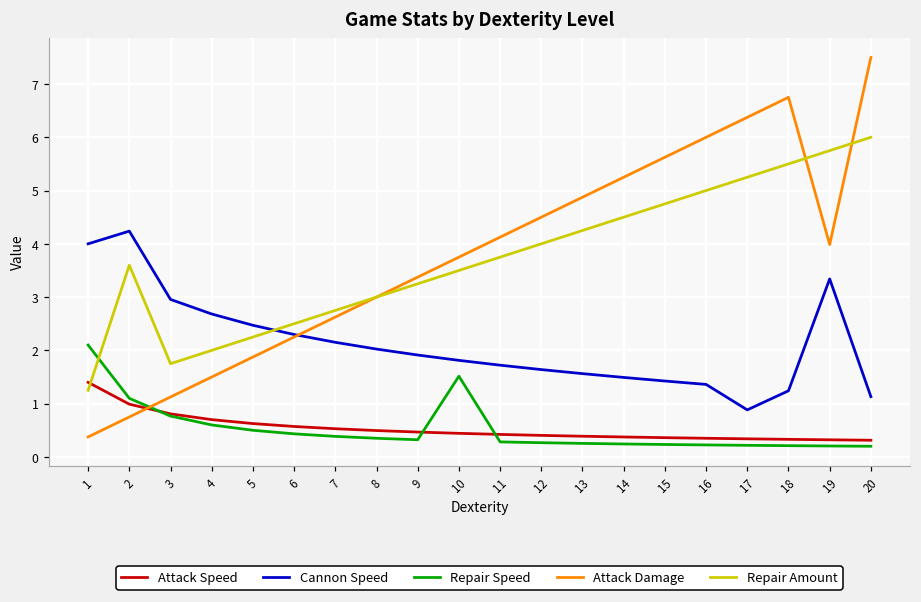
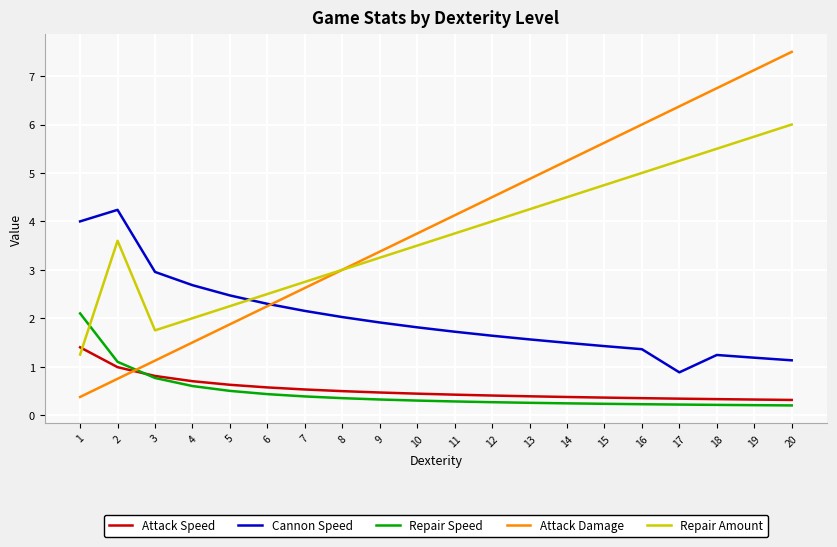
  {
    "Attack Speed": {
      "1": 1.4,
      "2": 1.0,
      "4": 0.7,
      "5": 0.6,
      "6": 0.6,
      "7": 0.5,
      "8": 0.5,
      "9": 0.5,
      "10": 0.4,
      "11": 0.4,
      "12": 0.4,
      "13": 0.4,
      "14": 0.4,
      "15": 0.4,
      "16": 0.4,
      "17": 0.3,
      "18": 0.3,
      "19": 0.3,
      "20": 0.3
    },
    "Cannon Speed": {
      "1": 4.0,
      "2": 4.2,
      "3": 3.0,
      "4": 2.7,
      "5": 2.5,
      "7": 2.2,
      "8": 2.0,
      "9": 1.9,
      "10": 1.8,
      "11": 1.7,
      "12": 1.6,
      "13": 1.6,
      "14": 1.5,
      "15": 1.4,
      "16": 1.4,
      "17": 0.9,
      "18": 1.2,
-     "19": 3.3,
+     "19": 1.2,
      "20": 1.1
    },
    "Repair Speed": {
      "1": 2.1,
      "2": 1.1,
      "4": 0.6,
      "5": 0.5,
      "6": 0.4,
      "7": 0.4,
      "8": 0.4,
      "9": 0.3,
-     "10": 1.5,
+     "10": 0.3,
      "11": 0.3,
      "12": 0.3,
      "13": 0.3,
      "14": 0.2,
      "15": 0.2,
      "16": 0.2,
      "17": 0.2,
      "18": 0.2,
      "19": 0.2,
      "20": 0.2
    },
    "Attack Damage": {
      "1": 0.4,
      "2": 0.8,
      "3": 1.1,
      "4": 1.5,
      "5": 1.9,
      "7": 2.6,
      "9": 3.4,
      "10": 3.8,
      "11": 4.1,
      "12": 4.5,
      "13": 4.9,
      "14": 5.3,
      "15": 5.6,
      "16": 6.0,
      "17": 6.4,
      "18": 6.8,
-     "19": 4.0,
+     "19": 7.1,
      "20": 7.5
    },
    "Repair Amount": {
      "1": 1.3,
      "2": 3.6,
      "3": 1.8,
      "4": 2.0,
      "5": 2.3,
      "6": 2.5,
      "7": 2.8,
      "9": 3.3,
      "10": 3.5,
      "11": 3.8,
      "12": 4.0,
      "13": 4.3,
      "14": 4.5,
      "15": 4.8,
      "16": 5.0,
      "17": 5.3,
      "18": 5.5,
      "19": 5.8,
      "20": 6.0
    }
  }
